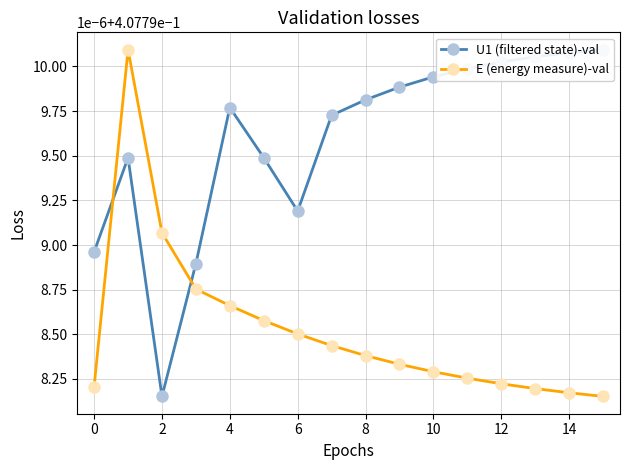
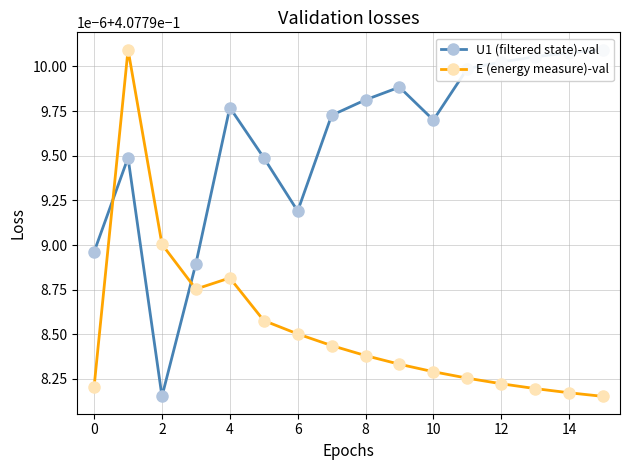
  {
    "U1 (filtered state)-val": {
      "0": 0.40779896,
      "2": 0.40779815,
      "4": 0.40779977,
      "6": 0.40779919,
      "8": 0.40779981,
-     "10": 0.40779994
+     "10": 0.40779970
    },
    "E (energy measure)-val": {
      "0": 0.40779821,
-     "2": 0.40779907,
-     "4": 0.40779866,
+     "2": 0.40779900,
+     "4": 0.40779882,
      "6": 0.40779850,
      "8": 0.40779838,
      "10": 0.40779829,
      "12": 0.40779822,
      "14": 0.40779817
    }
  }
